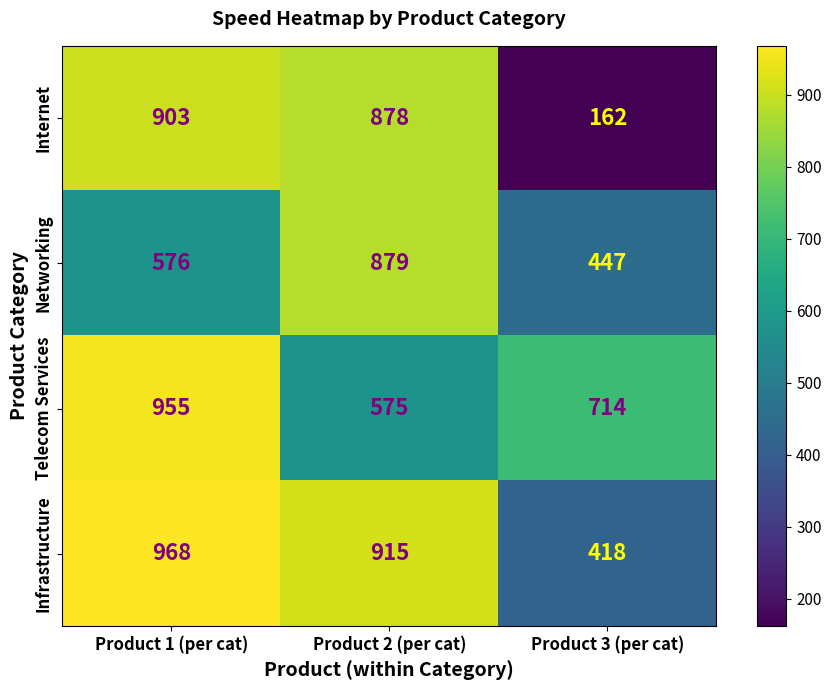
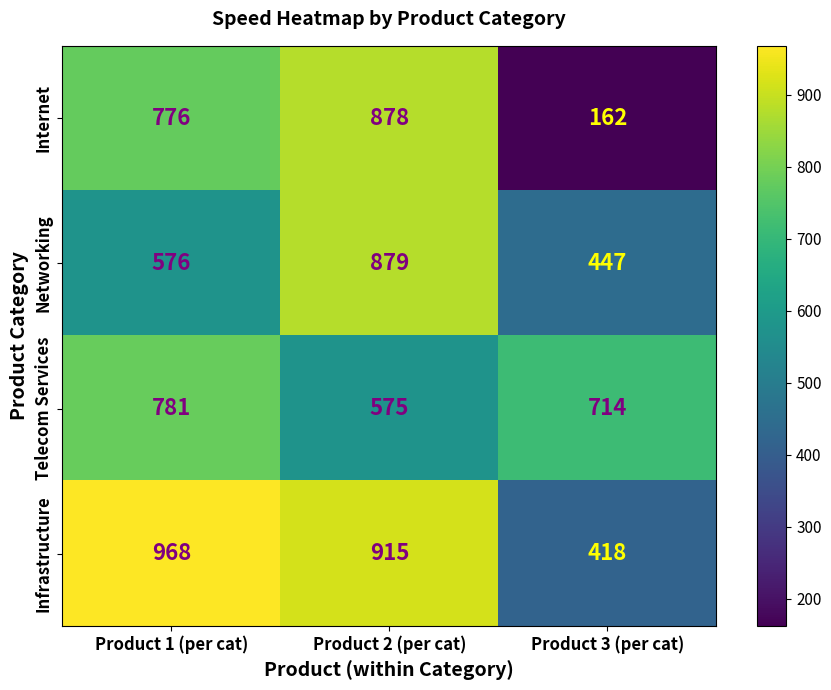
  {
    "Internet": {
-     "Product 1 (per cat)": 903,
+     "Product 1 (per cat)": 776,
      "Product 2 (per cat)": 878,
      "Product 3 (per cat)": 162
    },
    "Networking": {
      "Product 1 (per cat)": 576,
      "Product 2 (per cat)": 879,
      "Product 3 (per cat)": 447
    },
    "Telecom Services": {
-     "Product 1 (per cat)": 955,
+     "Product 1 (per cat)": 781,
      "Product 2 (per cat)": 575,
      "Product 3 (per cat)": 714
    },
    "Infrastructure": {
      "Product 1 (per cat)": 968,
      "Product 2 (per cat)": 915,
      "Product 3 (per cat)": 418
    }
  }
